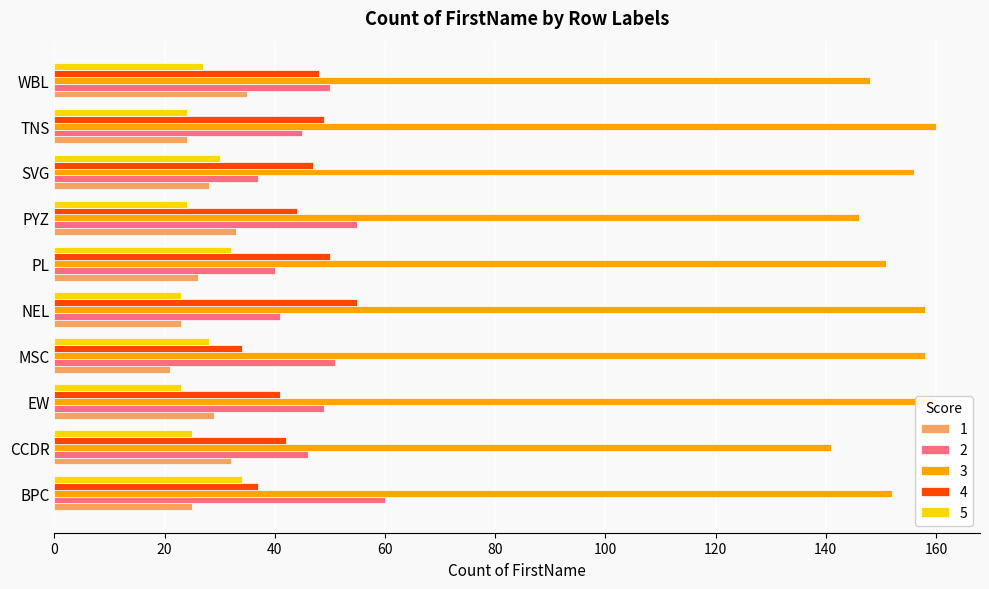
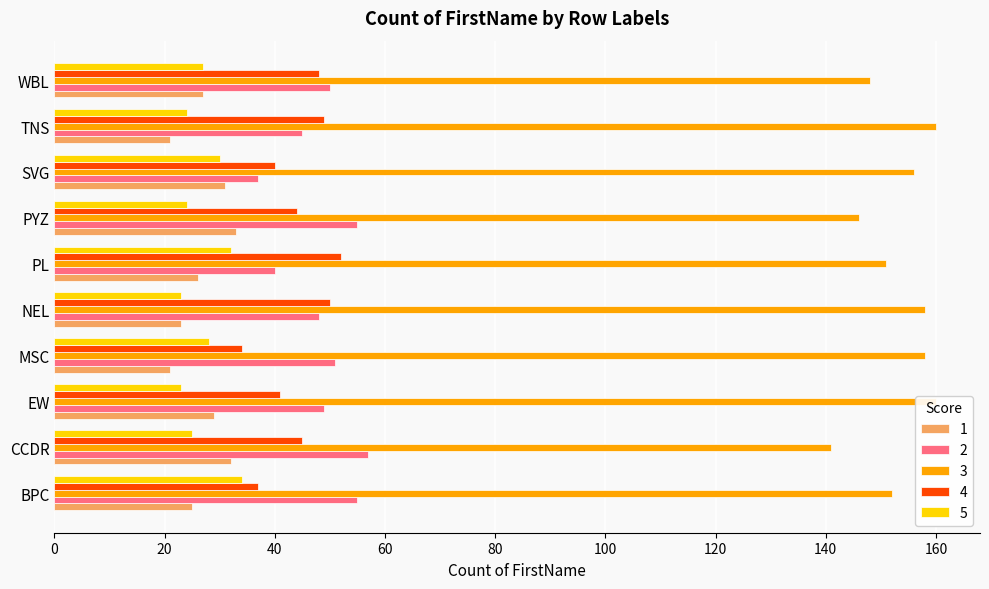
  {
    "1": {
-     "WBL": 35,
-     "TNS": 24,
-     "SVG": 28,
+     "WBL": 27,
+     "TNS": 21,
+     "SVG": 31,
      "PYZ": 33,
      "PL": 26,
      "NEL": 23,
      "MSC": 21,
      "EW": 29,
      "CCDR": 32,
      "BPC": 25
    },
    "2": {
      "WBL": 50,
      "TNS": 45,
      "SVG": 37,
      "PYZ": 55,
      "PL": 40,
-     "NEL": 41,
+     "NEL": 48,
      "MSC": 51,
      "EW": 49,
-     "CCDR": 46,
-     "BPC": 60
+     "CCDR": 57,
+     "BPC": 55
    },
    "4": {
      "WBL": 48,
      "TNS": 49,
-     "SVG": 47,
+     "SVG": 40,
      "PYZ": 44,
-     "PL": 50,
-     "NEL": 55,
+     "PL": 52,
+     "NEL": 50,
      "MSC": 34,
      "EW": 41,
-     "CCDR": 42,
+     "CCDR": 45,
      "BPC": 37
    }
  }
